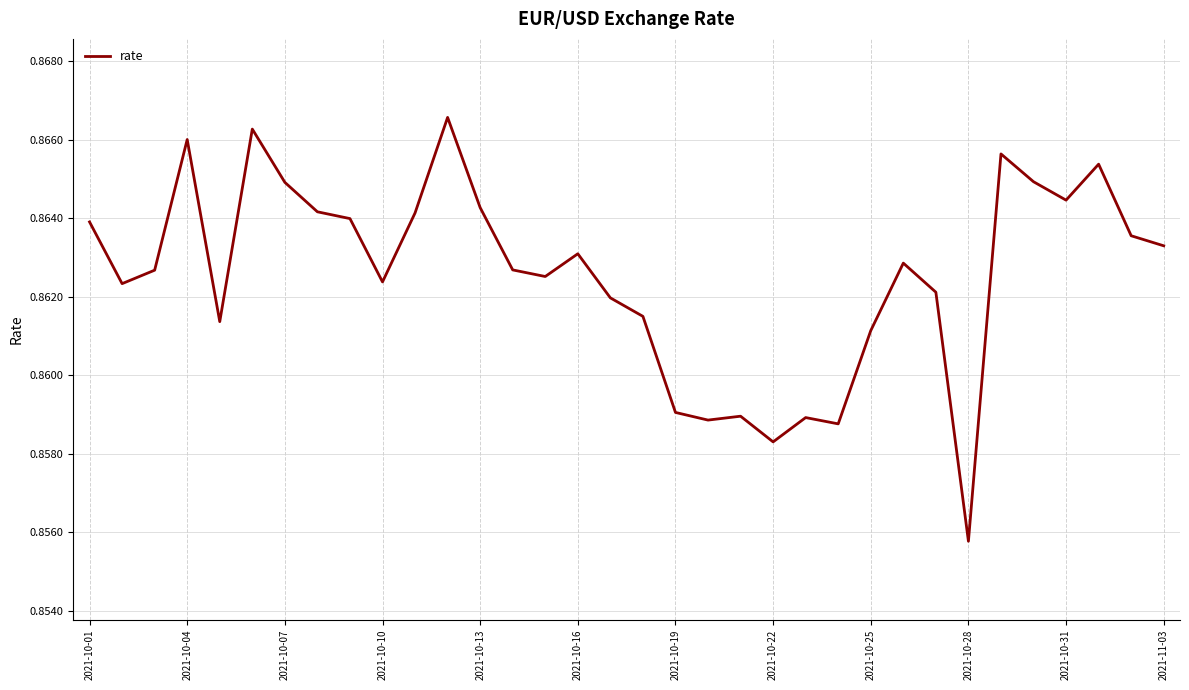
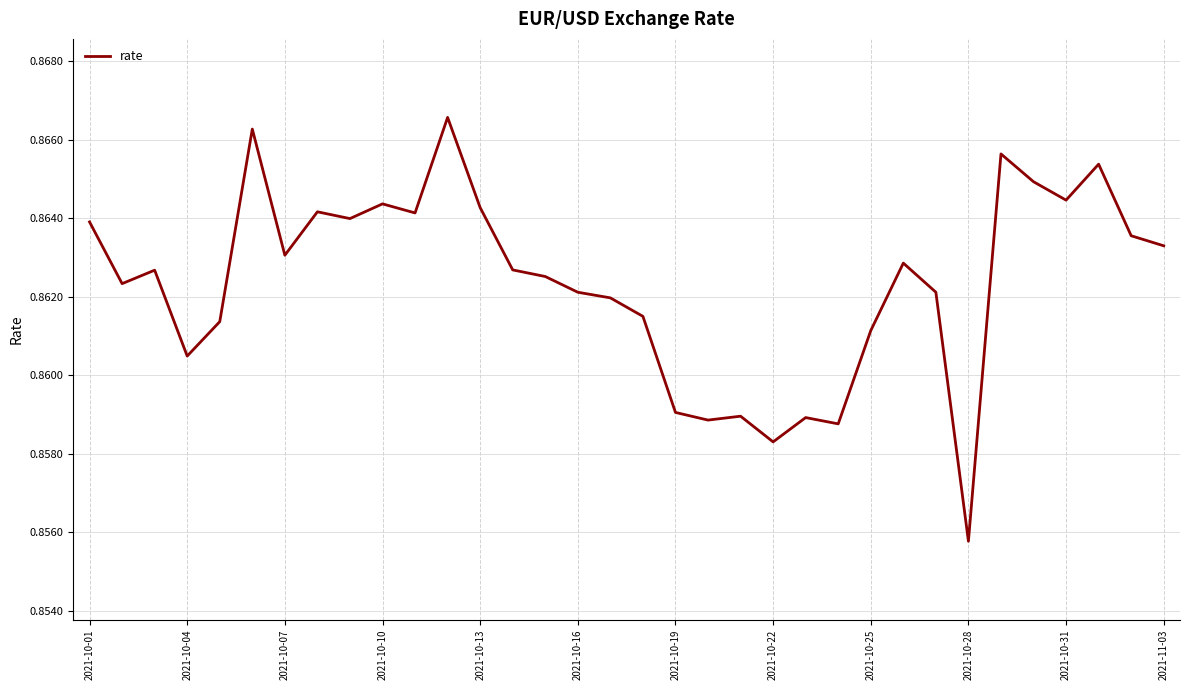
  {
    "2021-10-01": 0.8639,
-   "2021-10-04": 0.8660,
-   "2021-10-07": 0.8649,
-   "2021-10-10": 0.8624,
+   "2021-10-04": 0.8605,
+   "2021-10-07": 0.8631,
+   "2021-10-10": 0.8644,
    "2021-10-13": 0.8643,
-   "2021-10-16": 0.8631,
+   "2021-10-16": 0.8621,
    "2021-10-19": 0.8590,
    "2021-10-22": 0.8583,
    "2021-10-25": 0.8611,
    "2021-10-28": 0.8558,
    "2021-10-31": 0.8645,
    "2021-11-03": 0.8633
  }
